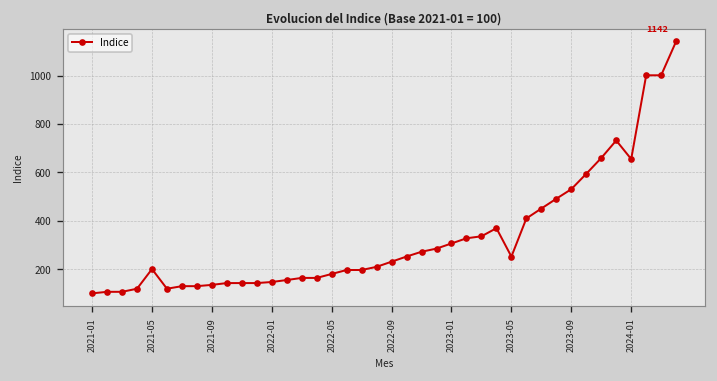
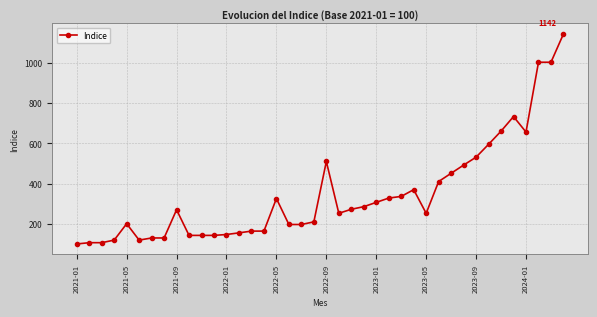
  {
    "2021-01": 100,
    "2021-05": 200,
-   "2021-09": 140,
+   "2021-09": 270,
    "2022-01": 150,
-   "2022-05": 180,
-   "2022-09": 230,
+   "2022-05": 330,
+   "2022-09": 510,
    "2023-01": 310,
    "2023-05": 250,
    "2023-09": 530,
    "2024-01": 660
  }
